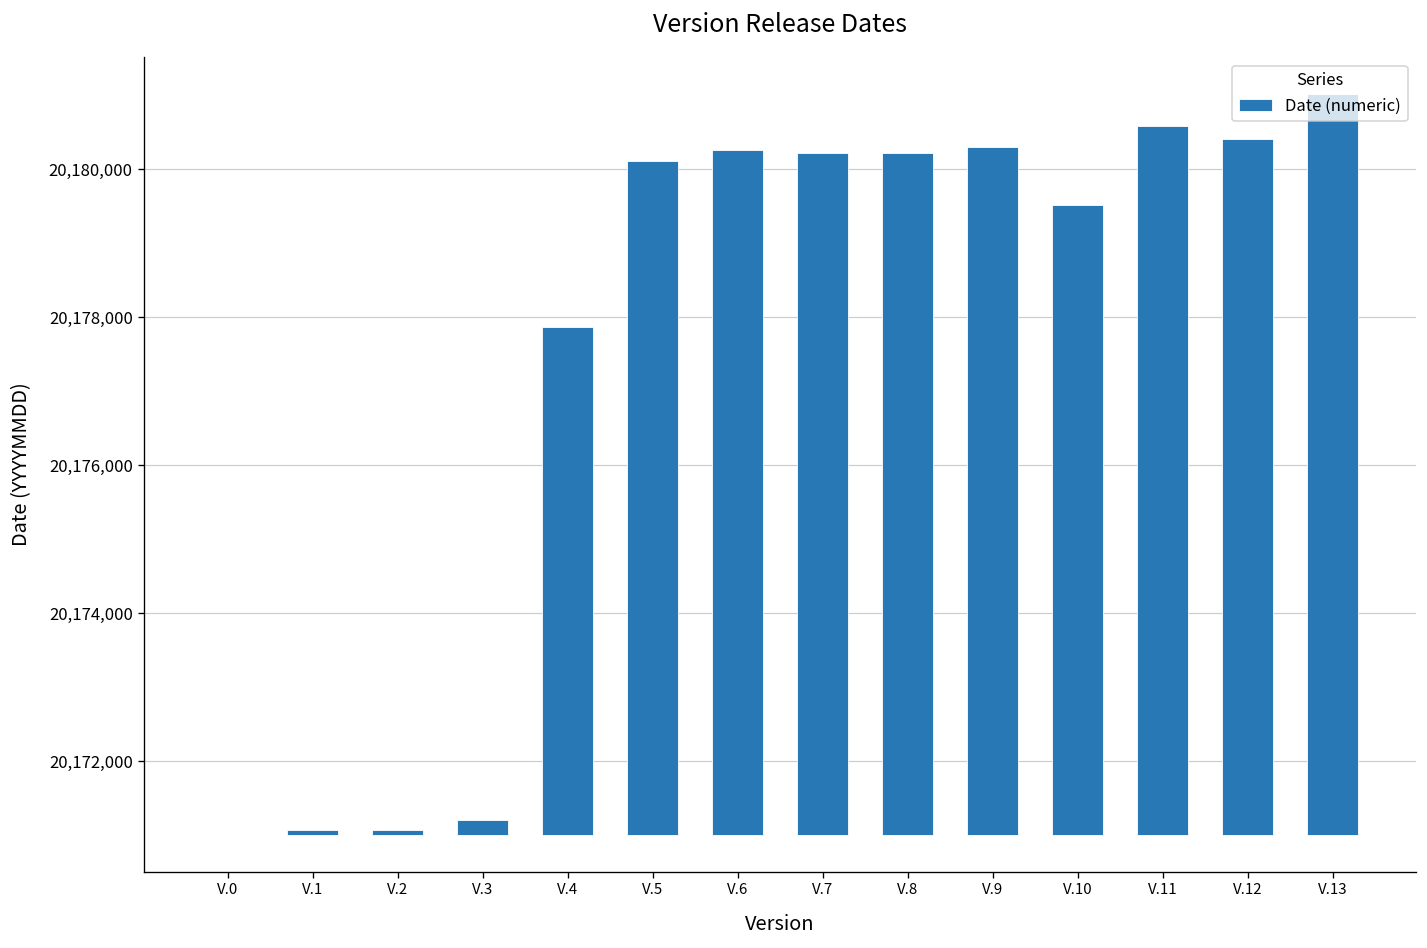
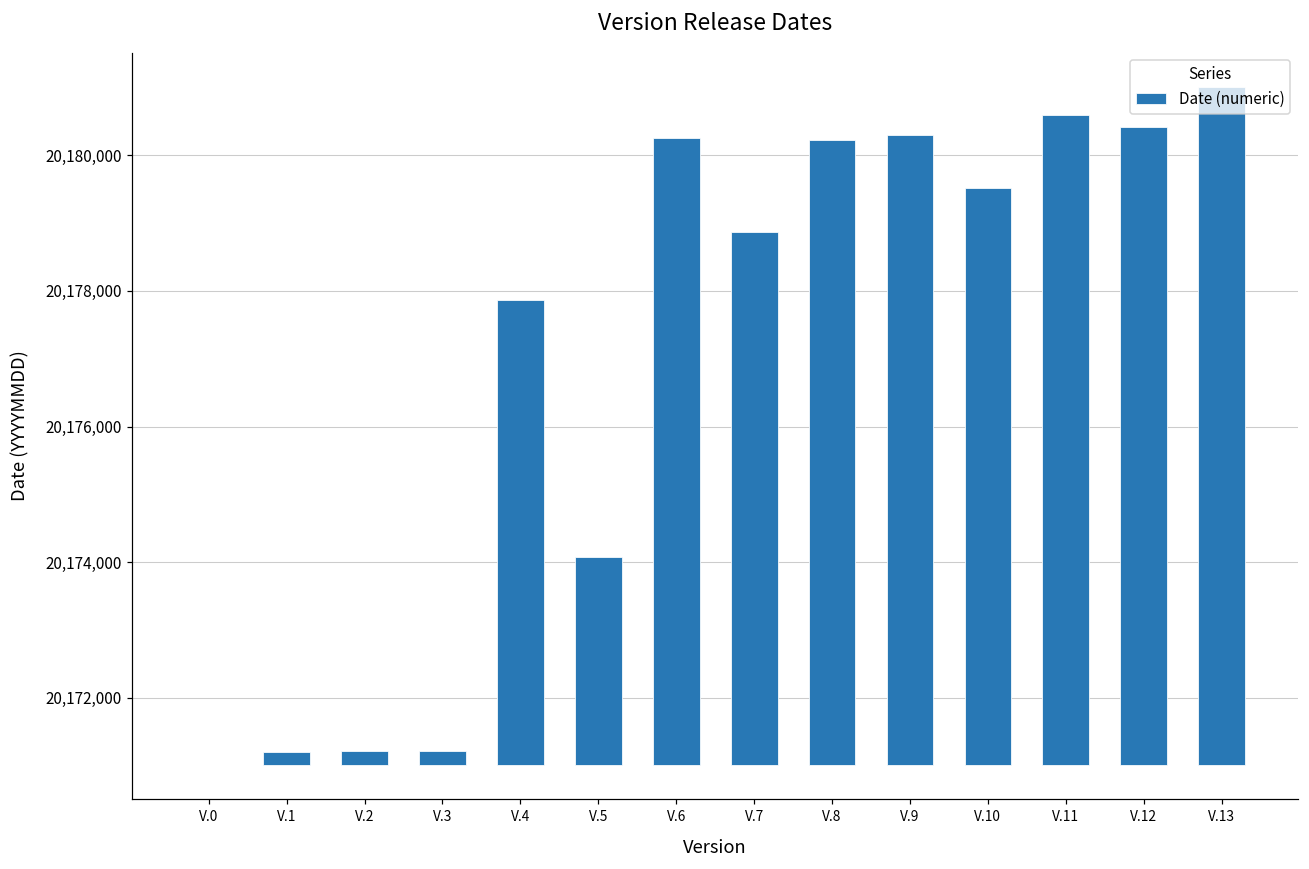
  {
-   "V.1": "20,171,100",
-   "V.2": "20,171,100",
+   "V.1": "20,171,200",
+   "V.2": "20,171,200",
    "V.3": "20,171,200",
    "V.4": "20,177,900",
-   "V.5": "20,180,100",
+   "V.5": "20,174,100",
    "V.6": "20,180,300",
-   "V.7": "20,180,200",
+   "V.7": "20,178,900",
    "V.8": "20,180,200",
    "V.9": "20,180,300",
    "V.10": "20,179,500",
    "V.11": "20,180,600",
    "V.12": "20,180,400"
  }
